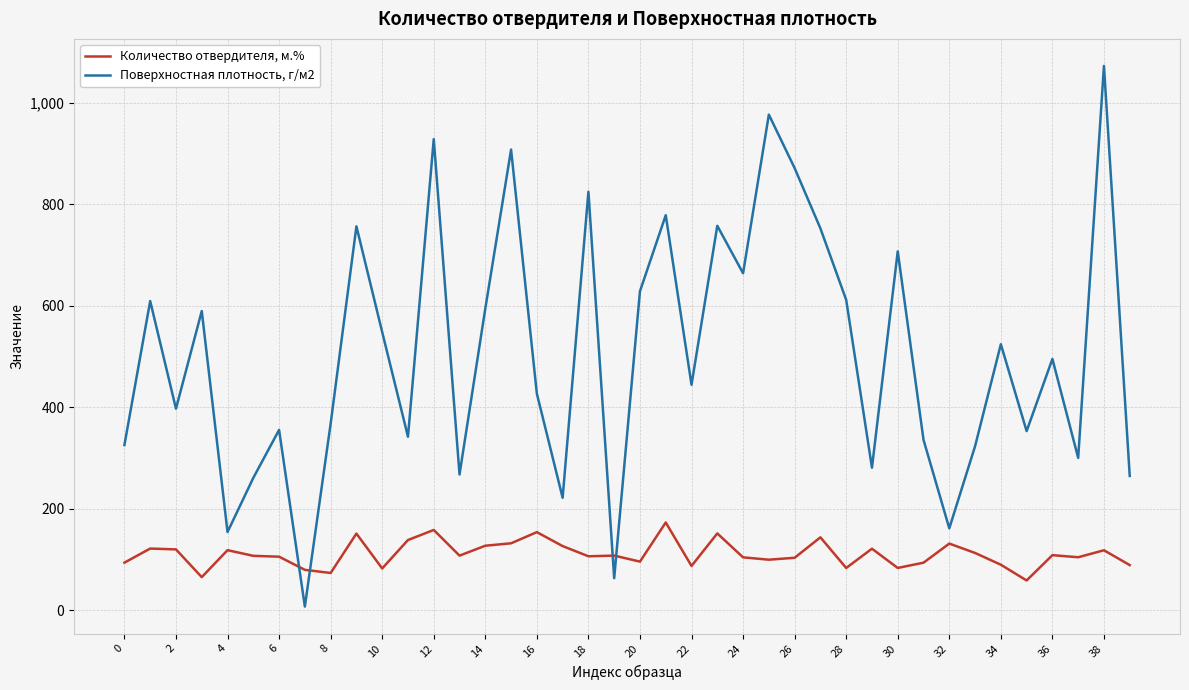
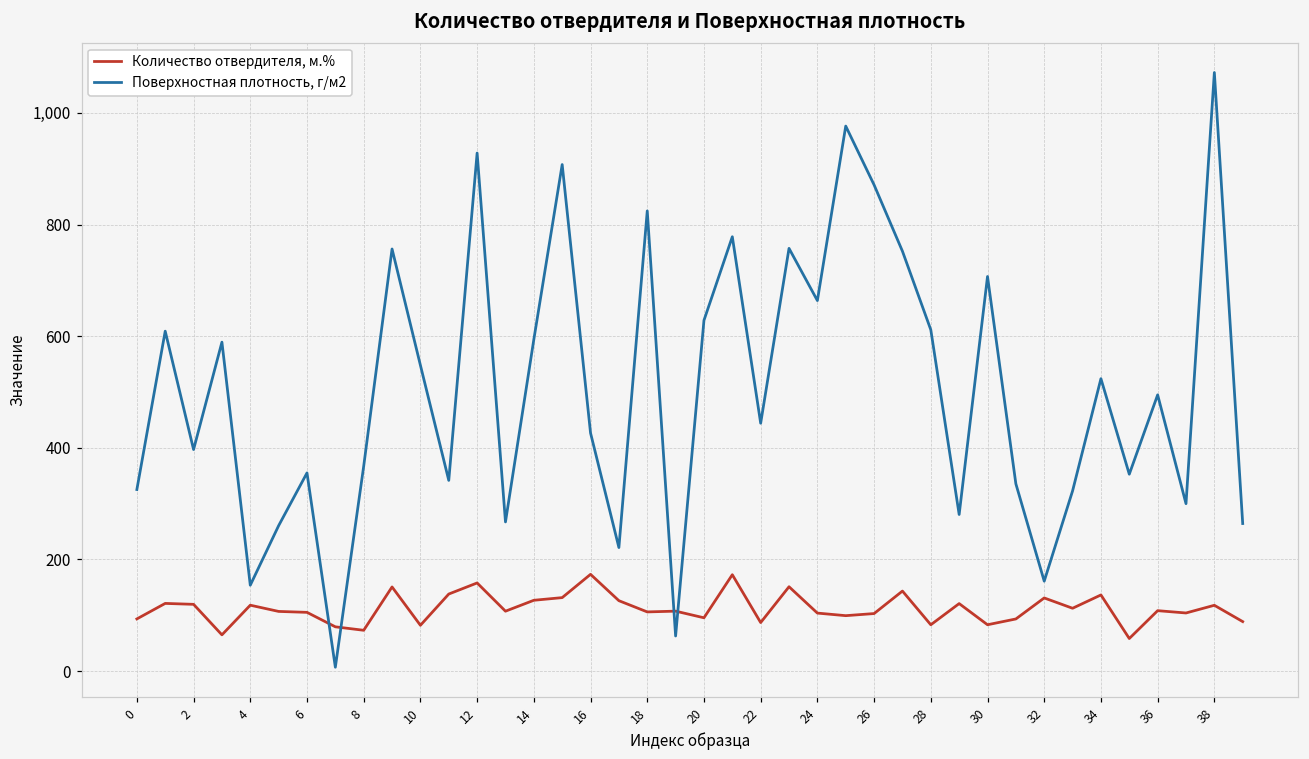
  {
    "Количество отвердителя, м.%": {
      "0": "90",
      "2": "120",
      "4": "120",
      "6": "110",
      "8": "70",
      "10": "80",
      "12": "160",
      "14": "130",
-     "16": "150",
+     "16": "170",
      "18": "110",
      "20": "100",
      "22": "90",
      "24": "100",
      "26": "100",
      "28": "80",
      "30": "80",
      "32": "130",
-     "34": "90",
+     "34": "140",
      "36": "110",
      "38": "120"
    },
    "Поверхностная плотность, г/м2": {
      "0": "330",
      "2": "400",
      "4": "150",
      "6": "350",
      "8": "370",
      "10": "550",
      "12": "930",
      "14": "590",
      "16": "430",
      "18": "820",
      "20": "630",
      "22": "440",
      "24": "660",
      "26": "870",
      "28": "610",
      "30": "710",
      "32": "160",
      "34": "520",
      "36": "490",
      "38": "1,070"
    }
  }
